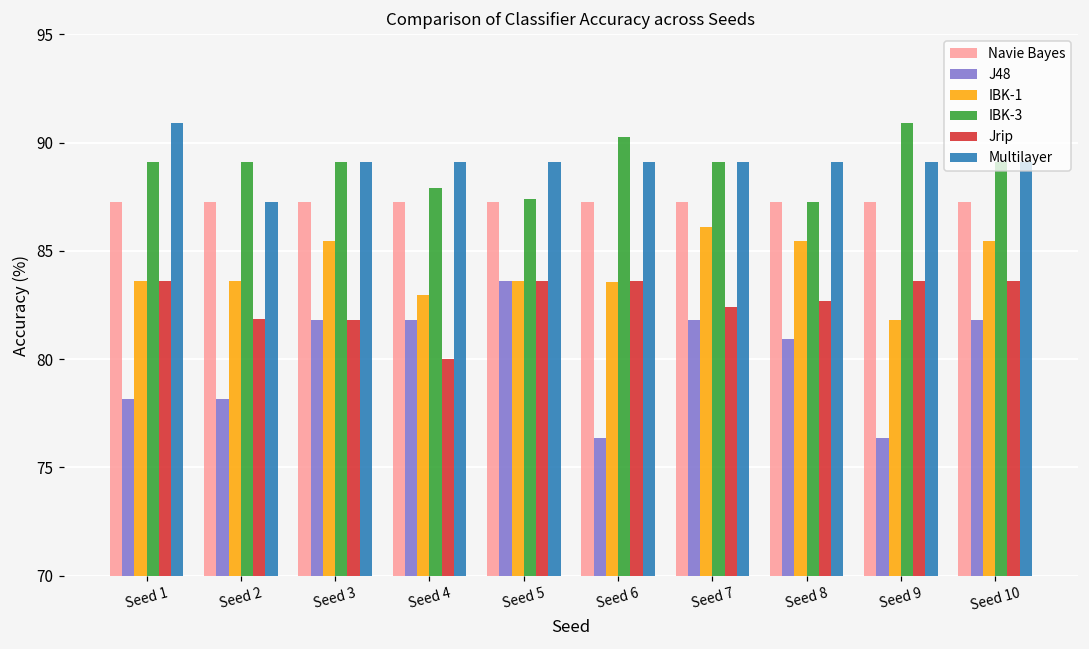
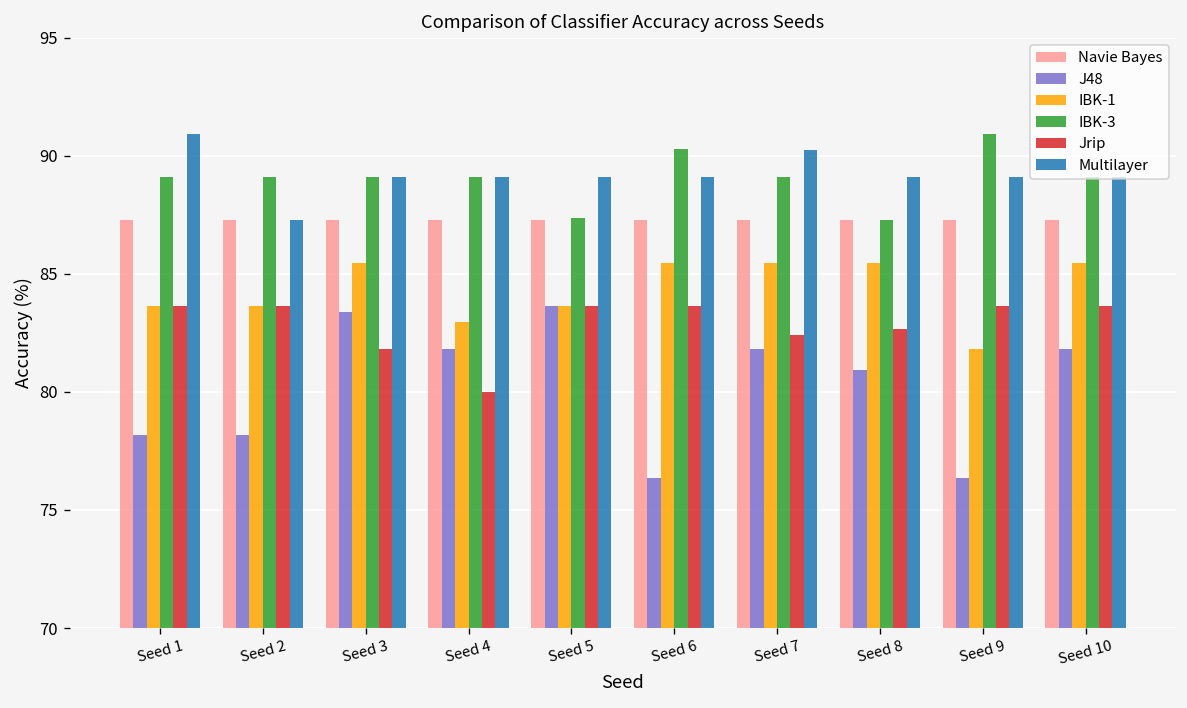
  {
    "Navie Bayes": {
      "Seed 1": 87.3,
      "Seed 2": 87.3,
      "Seed 3": 87.3,
      "Seed 4": 87.3,
      "Seed 5": 87.3,
      "Seed 6": 87.3,
      "Seed 7": 87.3,
      "Seed 8": 87.3,
      "Seed 9": 87.3,
      "Seed 10": 87.3
    },
    "J48": {
      "Seed 1": 78.2,
      "Seed 2": 78.2,
-     "Seed 3": 81.8,
+     "Seed 3": 83.4,
      "Seed 4": 81.8,
      "Seed 5": 83.6,
      "Seed 6": 76.4,
      "Seed 7": 81.8,
      "Seed 8": 80.9,
      "Seed 9": 76.4,
      "Seed 10": 81.8
    },
    "IBK-1": {
      "Seed 1": 83.6,
      "Seed 2": 83.6,
      "Seed 3": 85.5,
      "Seed 4": 83.0,
      "Seed 5": 83.6,
-     "Seed 6": 83.6,
-     "Seed 7": 86.1,
+     "Seed 6": 85.5,
+     "Seed 7": 85.5,
      "Seed 8": 85.5,
      "Seed 9": 81.8,
      "Seed 10": 85.5
    },
    "IBK-3": {
      "Seed 1": 89.1,
      "Seed 2": 89.1,
      "Seed 3": 89.1,
-     "Seed 4": 87.9,
+     "Seed 4": 89.1,
      "Seed 5": 87.4,
      "Seed 6": 90.3,
      "Seed 7": 89.1,
      "Seed 8": 87.3,
      "Seed 9": 90.9
    },
    "Jrip": {
      "Seed 1": 83.6,
-     "Seed 2": 81.9,
+     "Seed 2": 83.6,
      "Seed 3": 81.8,
      "Seed 4": 80.0,
      "Seed 5": 83.6,
      "Seed 6": 83.6,
      "Seed 7": 82.4,
      "Seed 8": 82.7,
      "Seed 9": 83.6,
      "Seed 10": 83.6
    },
    "Multilayer": {
      "Seed 1": 90.9,
      "Seed 2": 87.3,
      "Seed 3": 89.1,
      "Seed 4": 89.1,
      "Seed 5": 89.1,
      "Seed 6": 89.1,
-     "Seed 7": 89.1,
+     "Seed 7": 90.2,
      "Seed 8": 89.1,
      "Seed 9": 89.1
    }
  }
